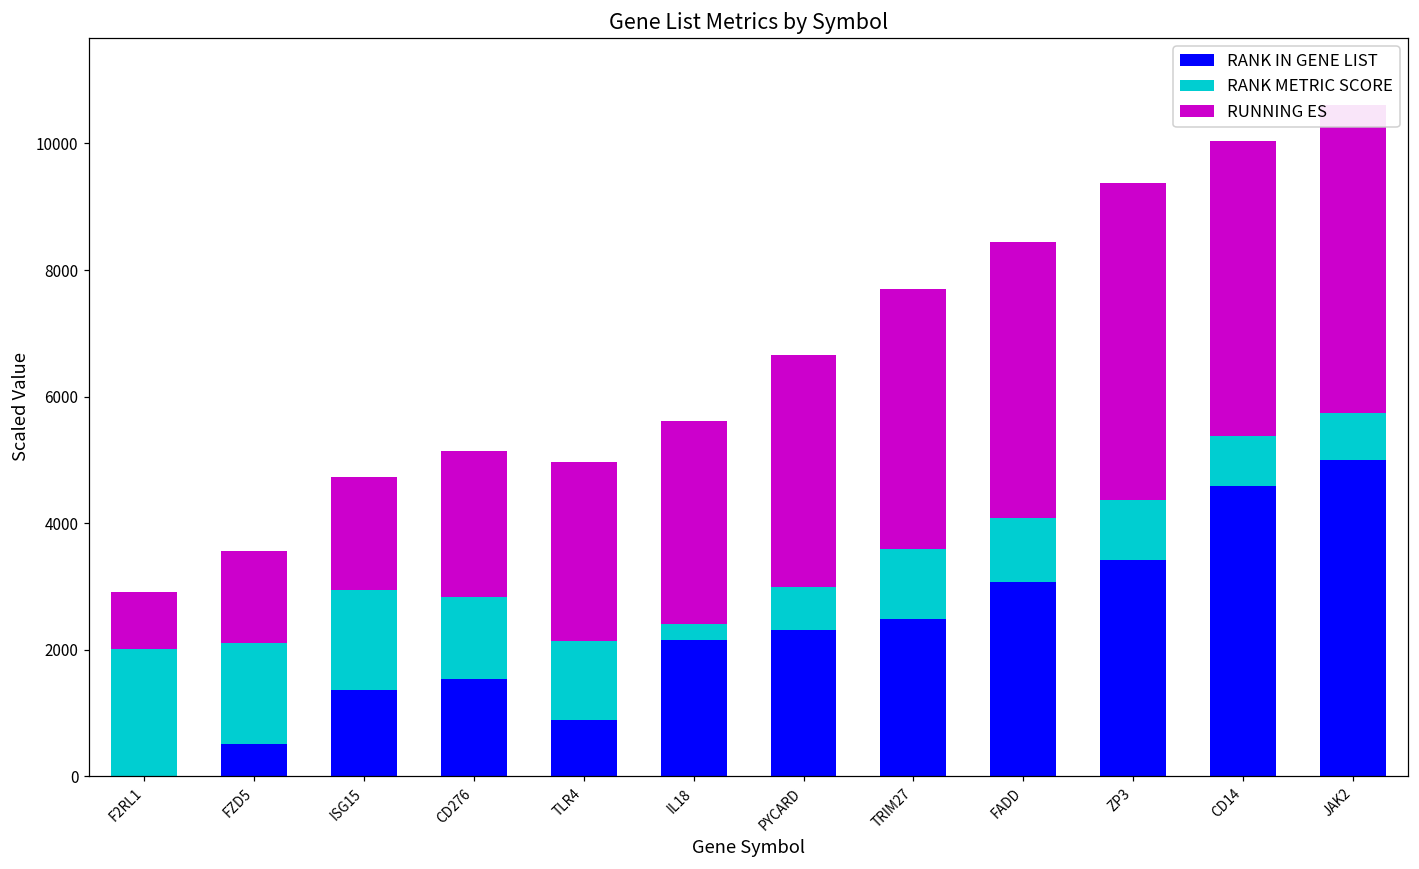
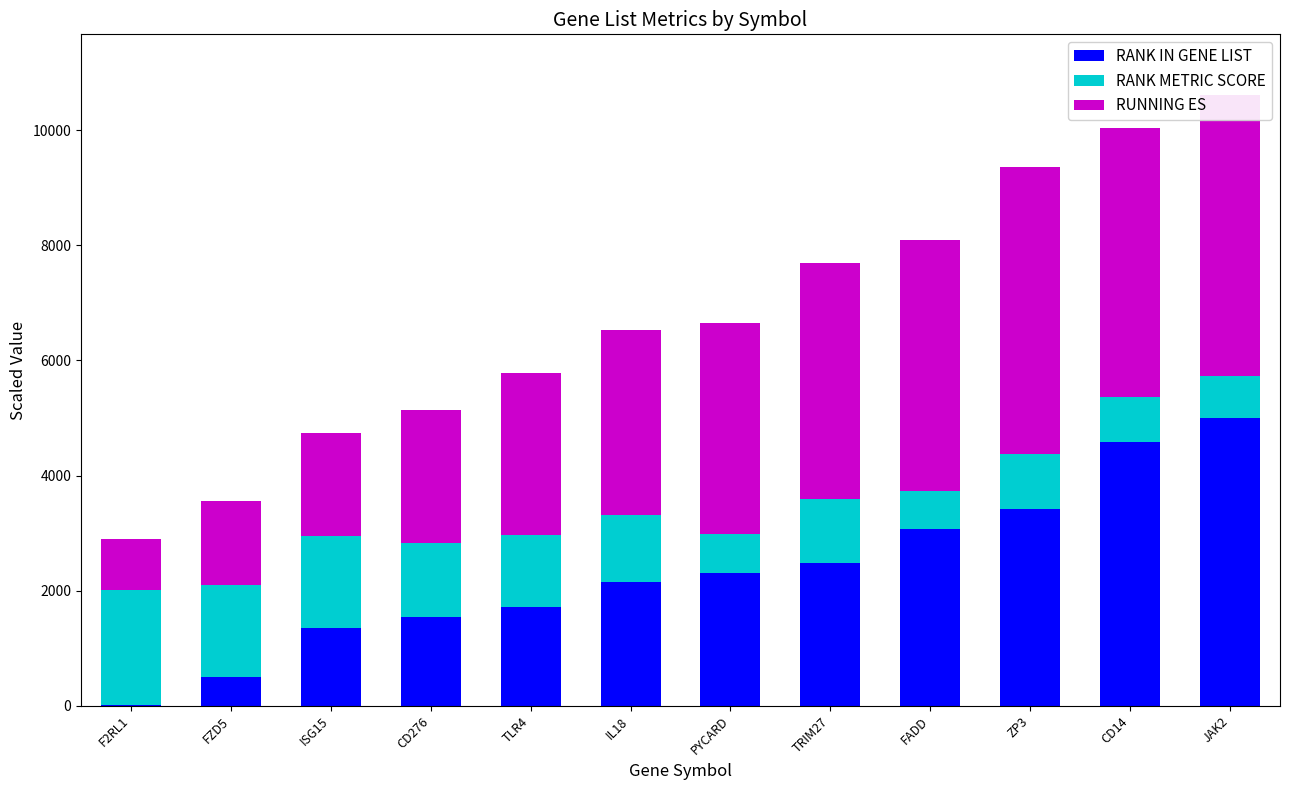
  {
    "RANK IN GENE LIST": {
      "FZD5": 500,
      "ISG15": 1400,
      "CD276": 1500,
-     "TLR4": 900,
+     "TLR4": 1700,
      "IL18": 2100,
      "PYCARD": 2300,
      "TRIM27": 2500,
      "FADD": 3100,
      "ZP3": 3400,
      "CD14": 4600,
      "JAK2": 5000
    },
    "RANK METRIC SCORE": {
      "F2RL1": 2000,
      "FZD5": 1600,
      "ISG15": 1600,
      "CD276": 1300,
      "TLR4": 1300,
-     "IL18": 300,
+     "IL18": 1200,
      "PYCARD": 700,
      "TRIM27": 1100,
-     "FADD": 1000,
+     "FADD": 700,
      "ZP3": 1000,
      "CD14": 800,
      "JAK2": 700
    },
    "RUNNING ES": {
      "F2RL1": 900,
      "FZD5": 1500,
      "ISG15": 1800,
      "CD276": 2300,
      "TLR4": 2800,
      "IL18": 3200,
      "PYCARD": 3700,
      "TRIM27": 4100,
      "FADD": 4400,
      "ZP3": 5000,
      "CD14": 4700
    }
  }
